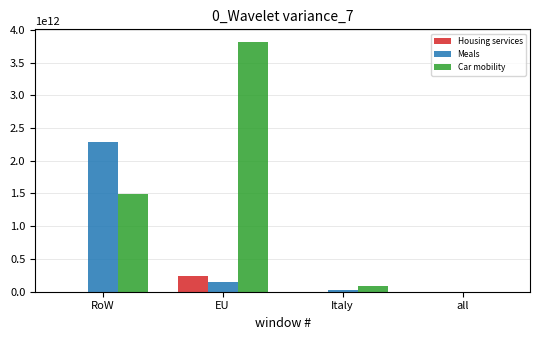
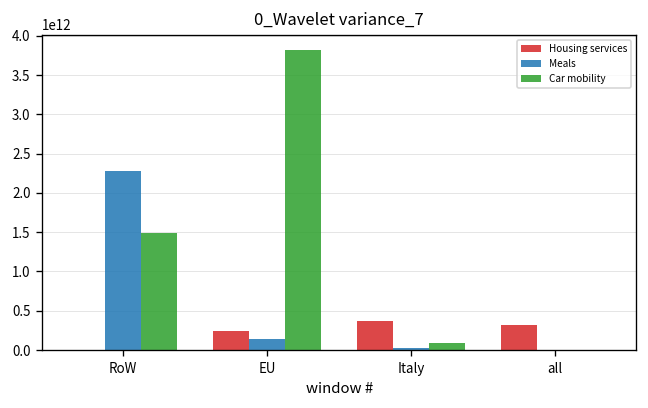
  {
    "Housing services": {
      "RoW": 0,
      "EU": 200000000000,
-     "Italy": 0,
-     "all": 0
+     "Italy": 400000000000,
+     "all": 300000000000
    },
    "Meals": {
      "RoW": 2300000000000,
      "EU": 100000000000,
      "all": 0
    },
    "Car mobility": {
      "RoW": 1500000000000,
      "EU": 3800000000000,
      "Italy": 100000000000,
      "all": 0
    }
  }
